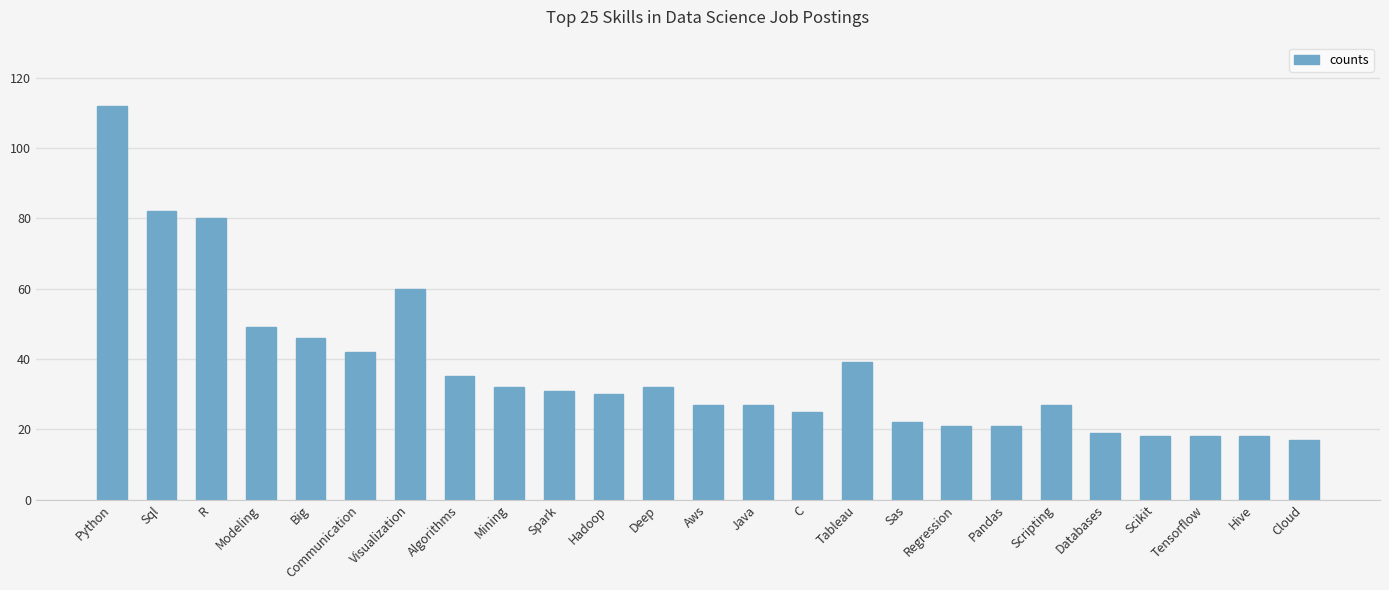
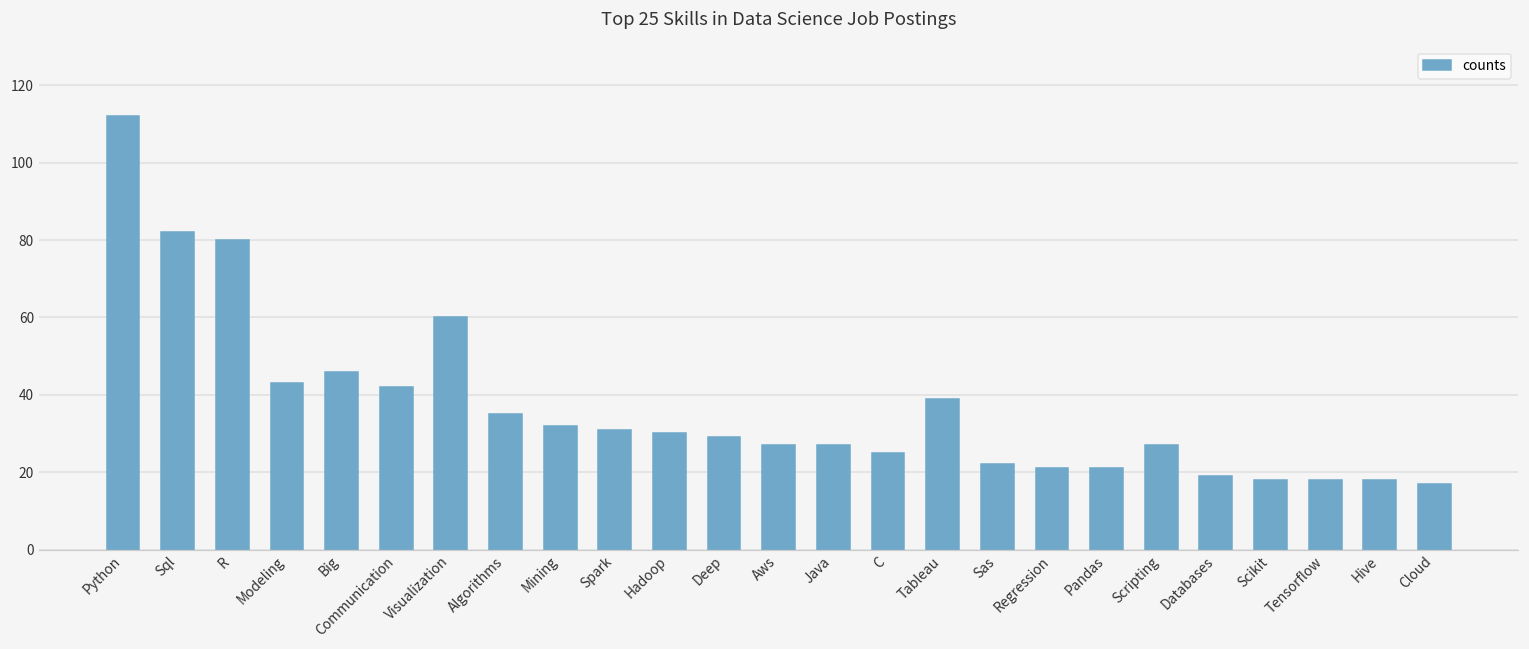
  {
    "Python": 112,
    "Sql": 82,
    "R": 80,
-   "Modeling": 49,
+   "Modeling": 43,
    "Big": 46,
    "Communication": 42,
    "Visualization": 60,
    "Algorithms": 35,
    "Mining": 32,
    "Spark": 31,
    "Hadoop": 30,
-   "Deep": 32,
+   "Deep": 29,
    "Aws": 27,
    "Java": 27,
    "C": 25,
    "Tableau": 39,
    "Sas": 22,
    "Regression": 21,
    "Pandas": 21,
    "Scripting": 27,
    "Databases": 19,
    "Scikit": 18,
    "Tensorflow": 18,
    "Hive": 18,
    "Cloud": 17
  }
